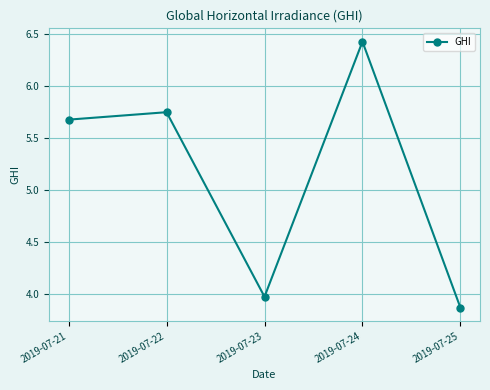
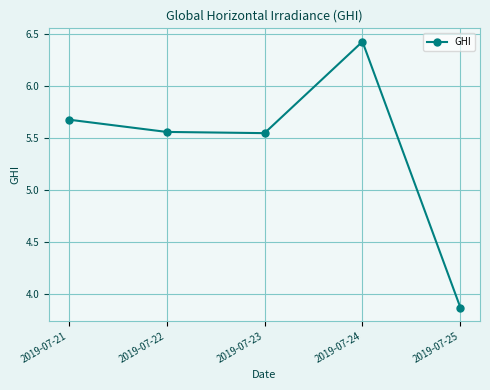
  {
    "2019-07-21": 5.68,
-   "2019-07-22": 5.75,
-   "2019-07-23": 3.97,
+   "2019-07-22": 5.56,
+   "2019-07-23": 5.55,
    "2019-07-24": 6.43,
    "2019-07-25": 3.87
  }
